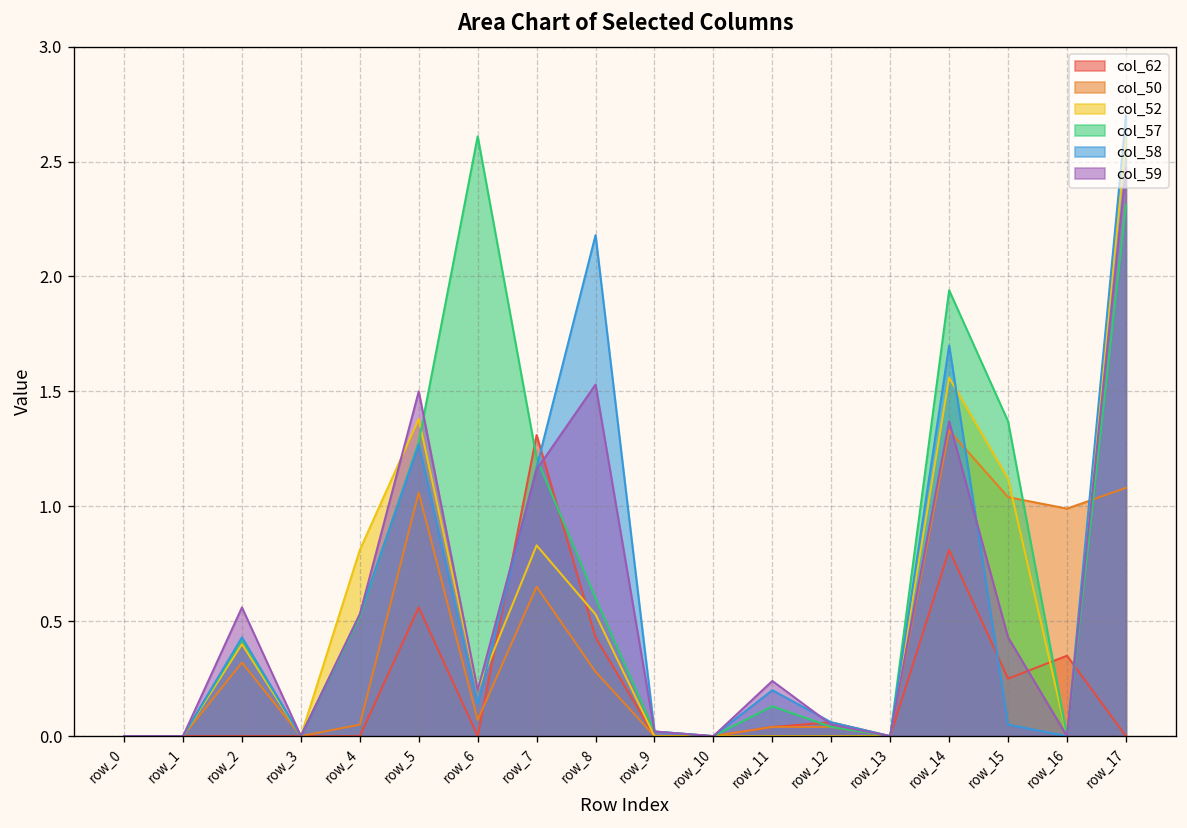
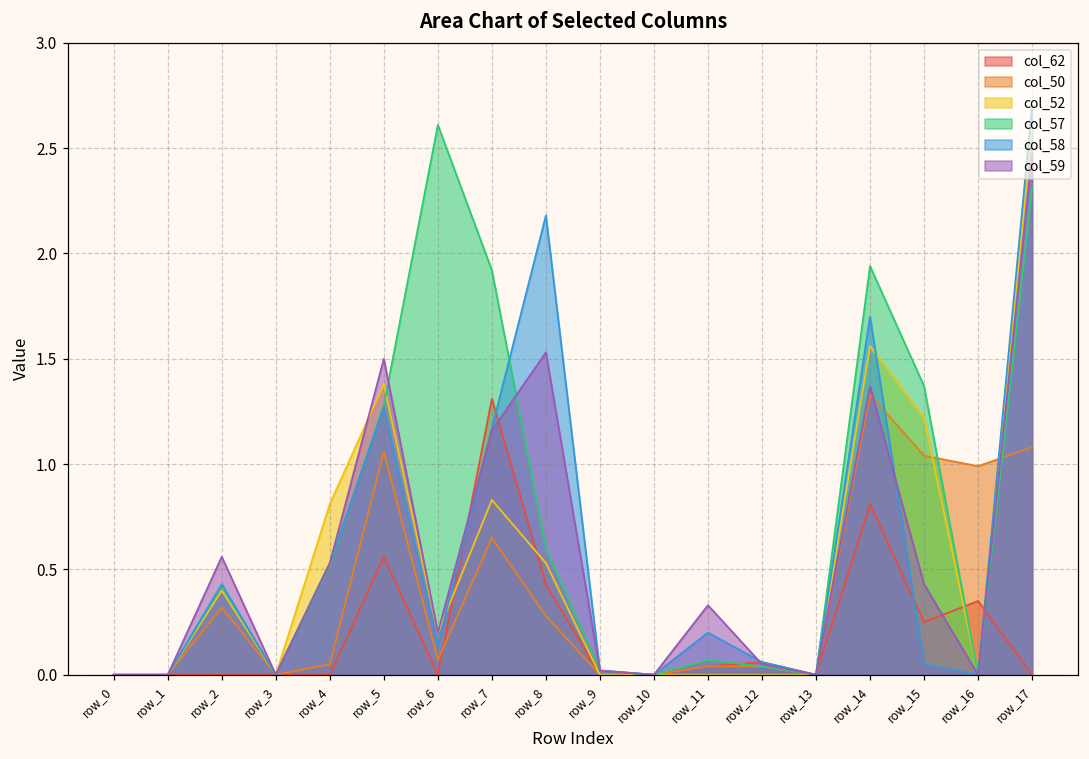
  {
    "col_52": {
      "row_2": 0.40,
      "row_4": 0.81,
      "row_5": 1.38,
      "row_7": 0.83,
      "row_8": 0.53,
      "row_11": 0.00,
      "row_12": 0.00,
      "row_14": 1.56,
-     "row_15": 1.12
+     "row_15": 1.22
    },
    "col_57": {
      "row_6": 2.61,
-     "row_7": 1.21,
+     "row_7": 1.92,
      "row_8": 0.60,
-     "row_11": 0.13,
+     "row_11": 0.07,
      "row_14": 1.94,
      "row_15": 1.37,
      "row_17": 2.31
    },
    "col_58": {
      "row_6": 0.14,
      "row_8": 2.18,
      "row_11": 0.20,
      "row_14": 1.70,
      "row_15": 0.05
    },
    "col_59": {
      "row_2": 0.56,
      "row_5": 1.50,
      "row_8": 1.53,
-     "row_11": 0.24,
+     "row_11": 0.33,
      "row_14": 1.37,
      "row_15": 0.43
    }
  }
